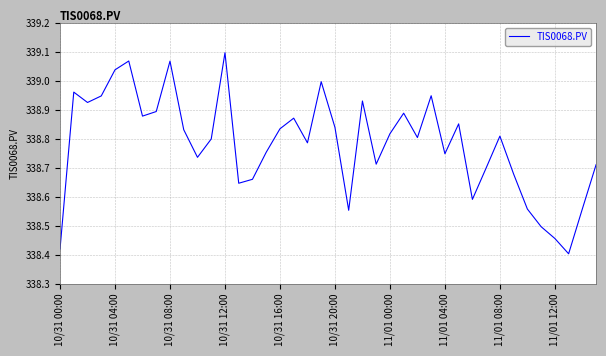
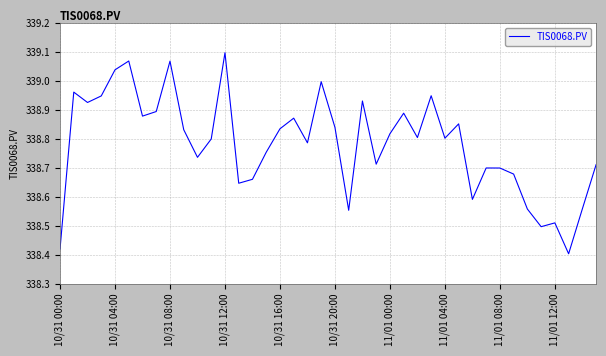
  {
    "10/31 00:00": 338.42,
    "10/31 04:00": 339.04,
    "10/31 08:00": 339.07,
    "10/31 12:00": 339.10,
    "10/31 16:00": 338.83,
    "10/31 20:00": 338.84,
    "11/01 00:00": 338.82,
-   "11/01 04:00": 338.75,
-   "11/01 08:00": 338.81,
-   "11/01 12:00": 338.46
+   "11/01 04:00": 338.80,
+   "11/01 08:00": 338.70,
+   "11/01 12:00": 338.51
  }
